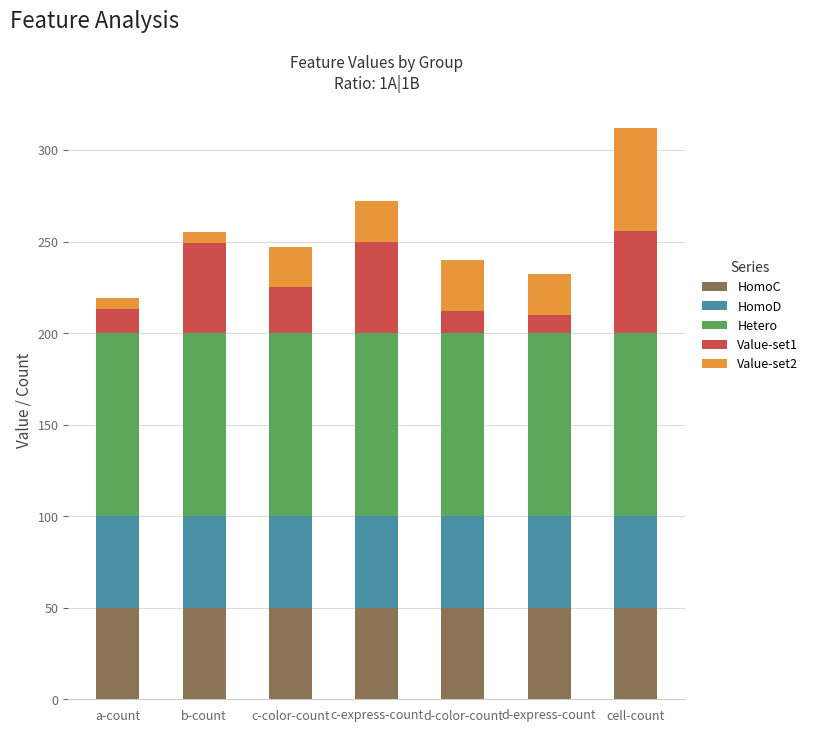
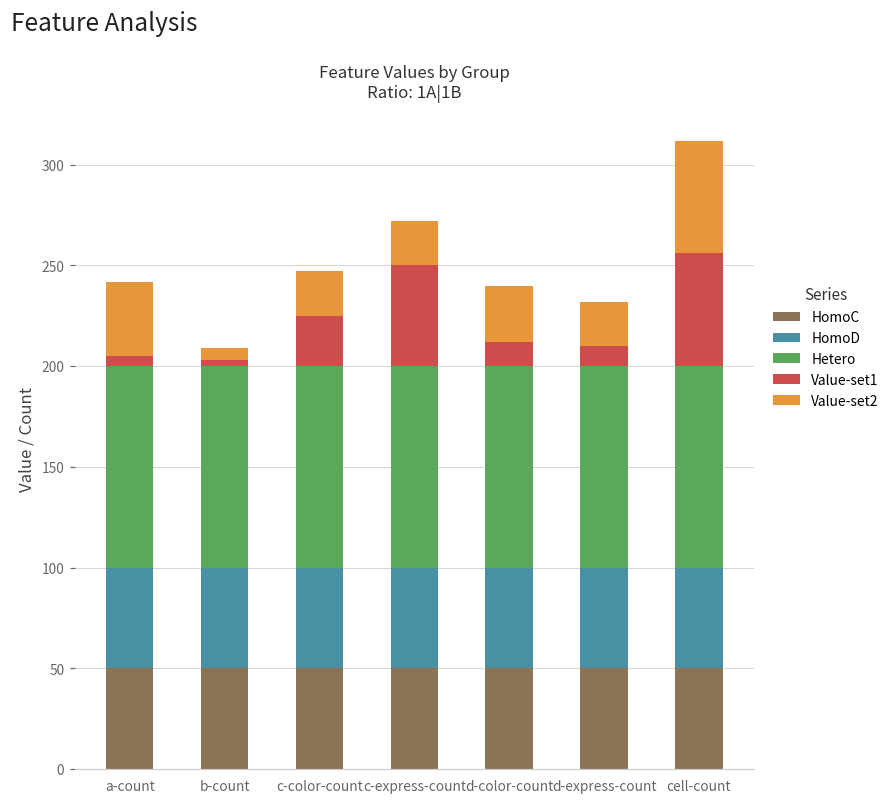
  {
    "HomoC": {
      "a-count": 50,
      "b-count": 50,
      "c-color-count": 50,
      "c-express-count": 50,
      "d-color-count": 50,
      "d-express-count": 50,
      "cell-count": 50
    },
    "Hetero": {
      "a-count": 100,
      "b-count": 100,
      "c-color-count": 100,
      "c-express-count": 100,
      "d-color-count": 100,
      "d-express-count": 100,
      "cell-count": 100
    },
    "Value-set1": {
-     "a-count": 13,
-     "b-count": 49,
+     "a-count": 5,
+     "b-count": 3,
      "c-color-count": 25,
      "c-express-count": 50,
      "d-color-count": 12,
      "d-express-count": 10,
      "cell-count": 56
    },
    "Value-set2": {
-     "a-count": 6,
+     "a-count": 37,
      "b-count": 6,
      "c-color-count": 22,
      "c-express-count": 22,
      "d-color-count": 28,
      "d-express-count": 22,
      "cell-count": 56
    }
  }
